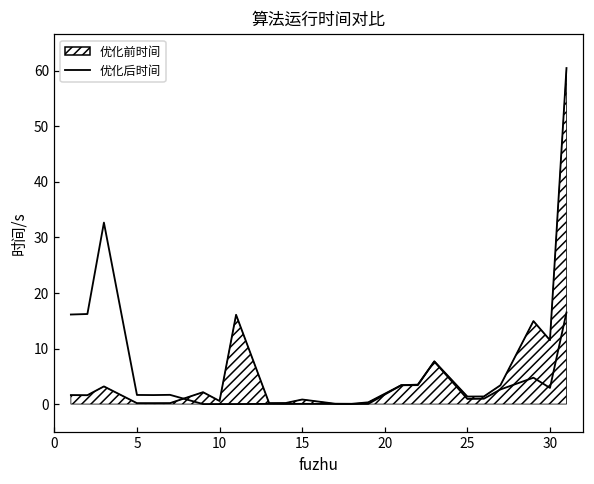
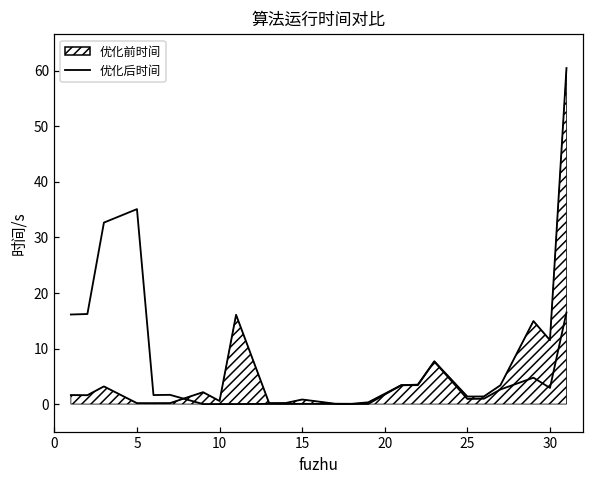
  {
    "优化后时间": {
-     "5": 2,
+     "5": 35,
      "10": 0,
      "15": 0,
      "30": 3
    }
  }
